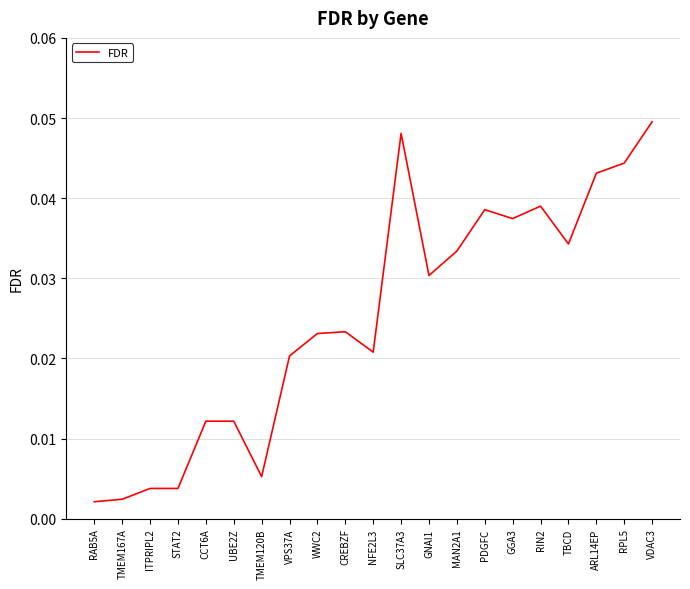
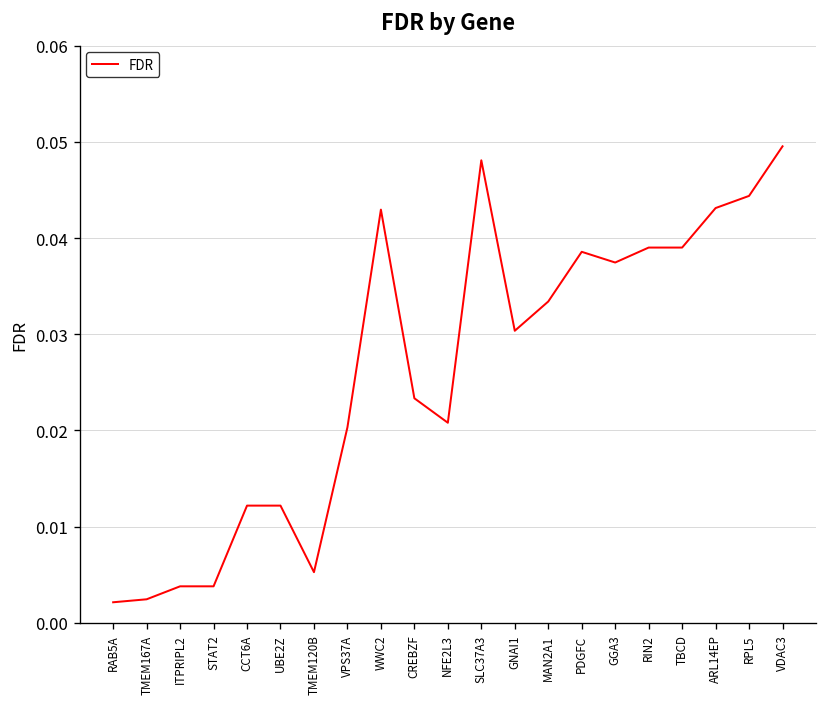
  {
    "RAB5A": 0.002,
    "TMEM167A": 0.002,
    "ITPRIPL2": 0.004,
    "STAT2": 0.004,
    "CCT6A": 0.012,
    "UBE2Z": 0.012,
    "TMEM120B": 0.005,
    "VPS37A": 0.020,
-   "WWC2": 0.023,
+   "WWC2": 0.043,
    "CREBZF": 0.023,
    "NFE2L3": 0.021,
    "SLC37A3": 0.048,
    "GNAI1": 0.030,
    "MAN2A1": 0.033,
    "PDGFC": 0.039,
    "GGA3": 0.037,
    "RIN2": 0.039,
-   "TBCD": 0.034,
+   "TBCD": 0.039,
    "ARL14EP": 0.043,
    "RPL5": 0.044,
    "VDAC3": 0.050
  }
